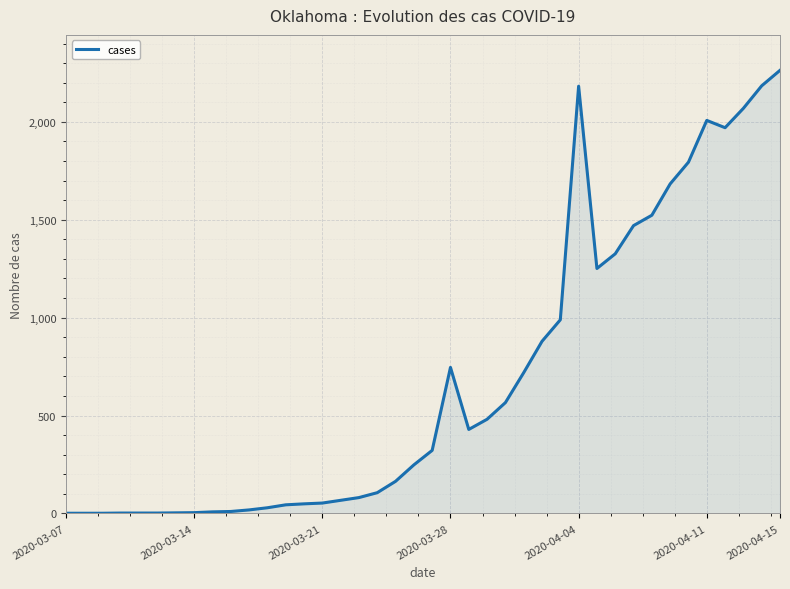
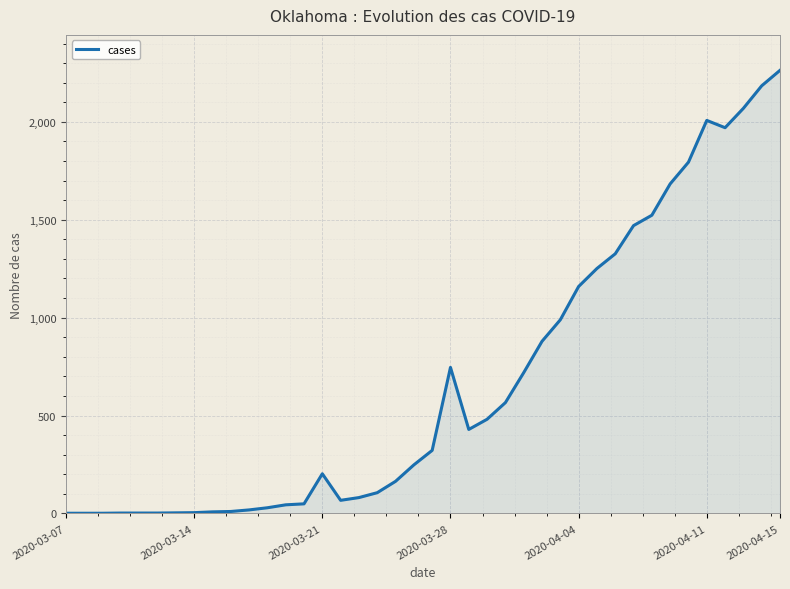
  {
    "2020-03-07": "0",
    "2020-03-14": "0",
-   "2020-03-21": "50",
+   "2020-03-21": "200",
    "2020-03-28": "750",
-   "2020-04-04": "2,180",
+   "2020-04-04": "1,160",
    "2020-04-11": "2,010",
    "2020-04-15": "2,260"
  }
